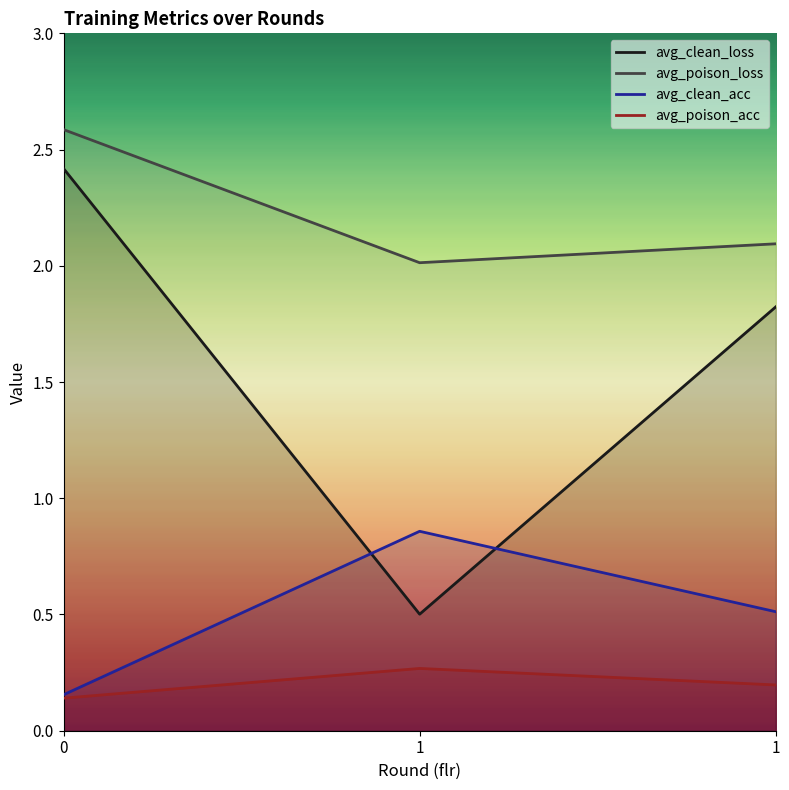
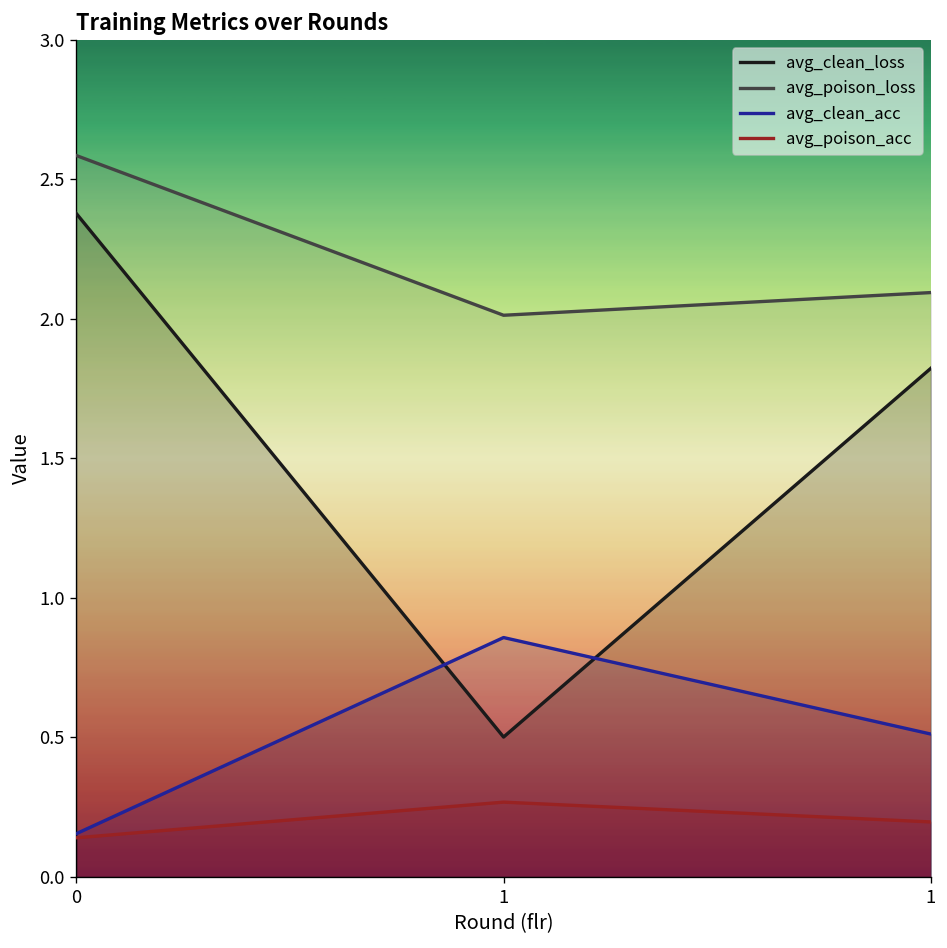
  {
    "avg_clean_loss": {
-     "0": 2.42
+     "0": 2.38
    },
    "avg_poison_loss": {
      "0": 2.59
    },
    "avg_clean_acc": {
      "0": 0.15
    },
    "avg_poison_acc": {
      "0": 0.14
    }
  }
